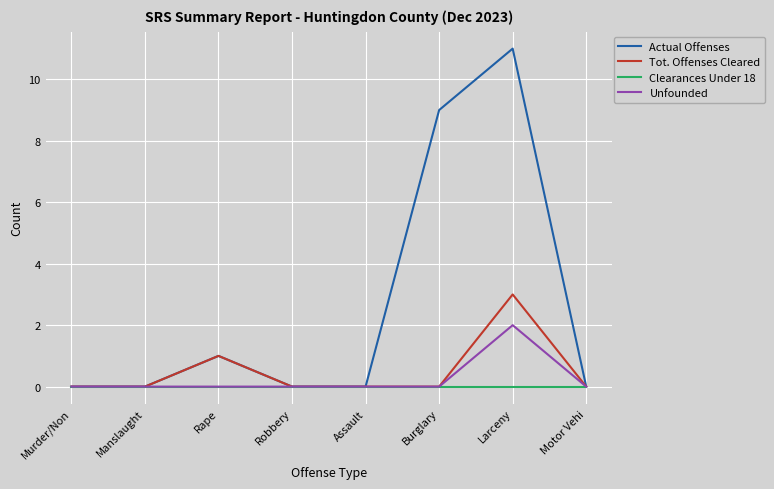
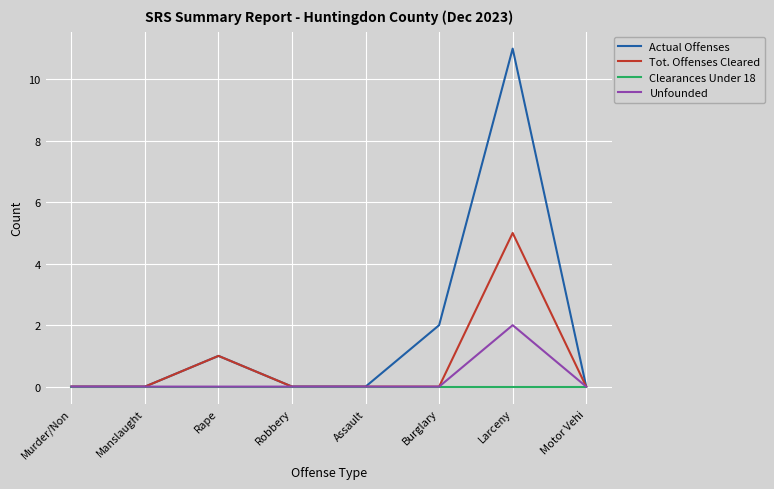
  {
    "Actual Offenses": {
-     "Burglary": 9,
+     "Burglary": 2,
      "Larceny": 11
    },
    "Tot. Offenses Cleared": {
-     "Larceny": 3
+     "Larceny": 5
    },
    "Clearances Under 18": {
      "Larceny": 0
    },
    "Unfounded": {
      "Larceny": 2
    }
  }
